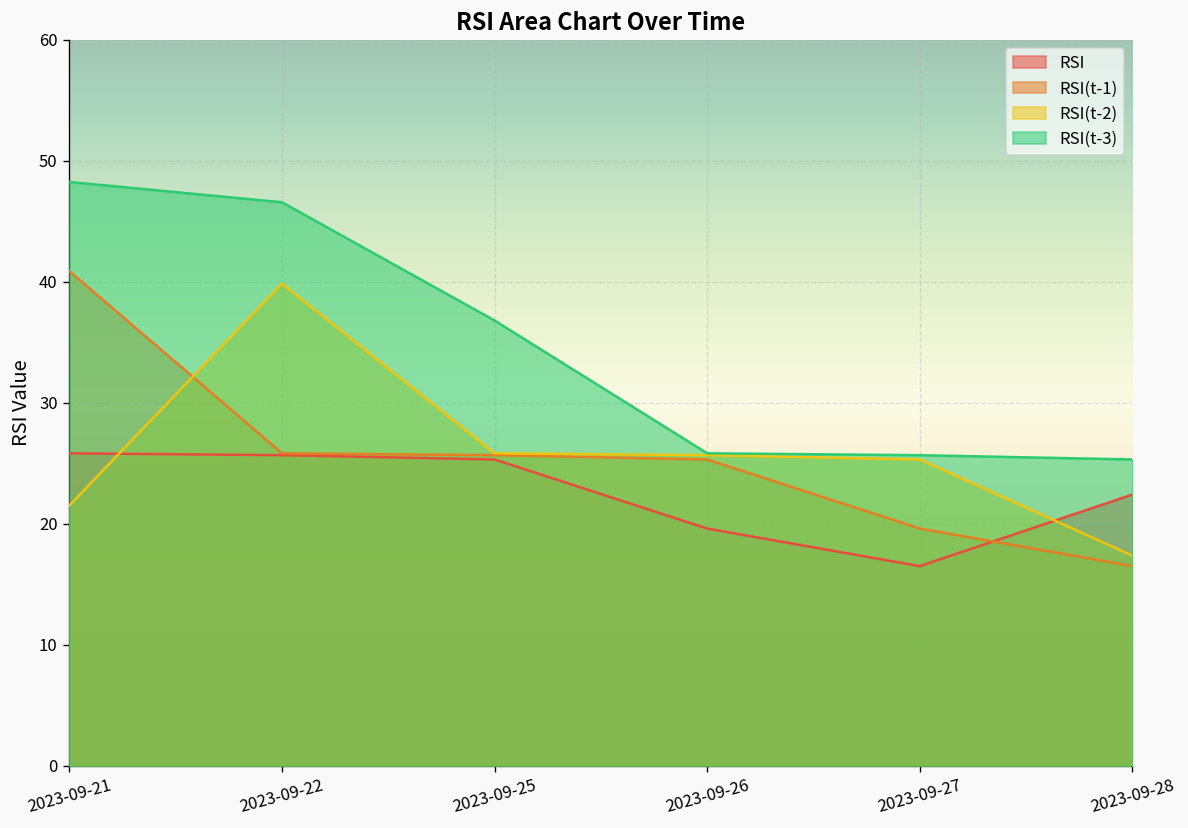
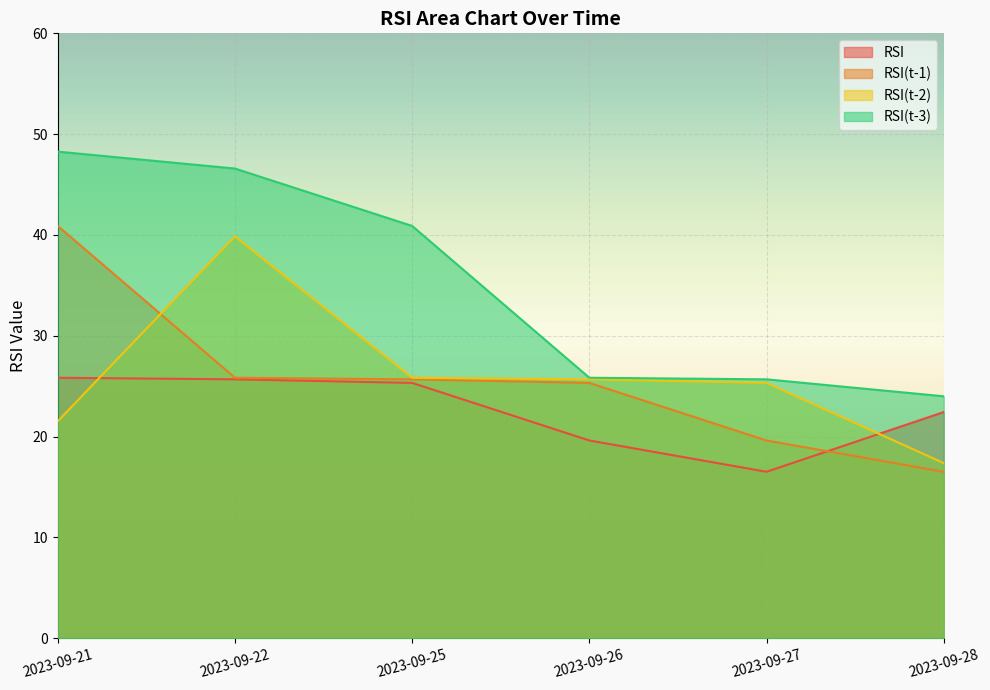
  {
    "RSI(t-2)": {
      "2023-09-21": 21.5,
      "2023-09-22": 39.9,
      "2023-09-27": 25.3,
      "2023-09-28": 17.4
    },
    "RSI(t-3)": {
      "2023-09-21": 48.3,
      "2023-09-22": 46.6,
-     "2023-09-25": 36.8,
+     "2023-09-25": 40.9,
      "2023-09-27": 25.7,
-     "2023-09-28": 25.3
+     "2023-09-28": 24.0
    }
  }
